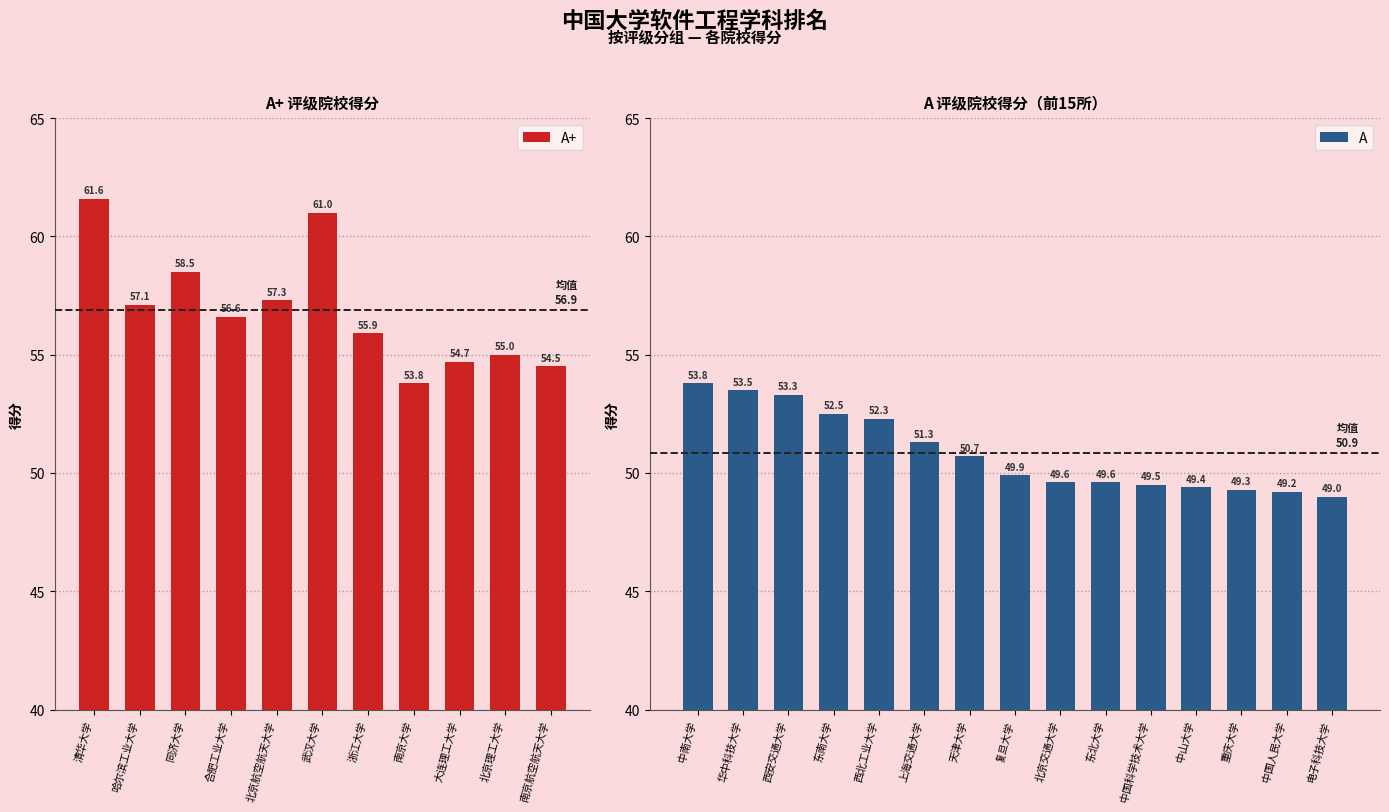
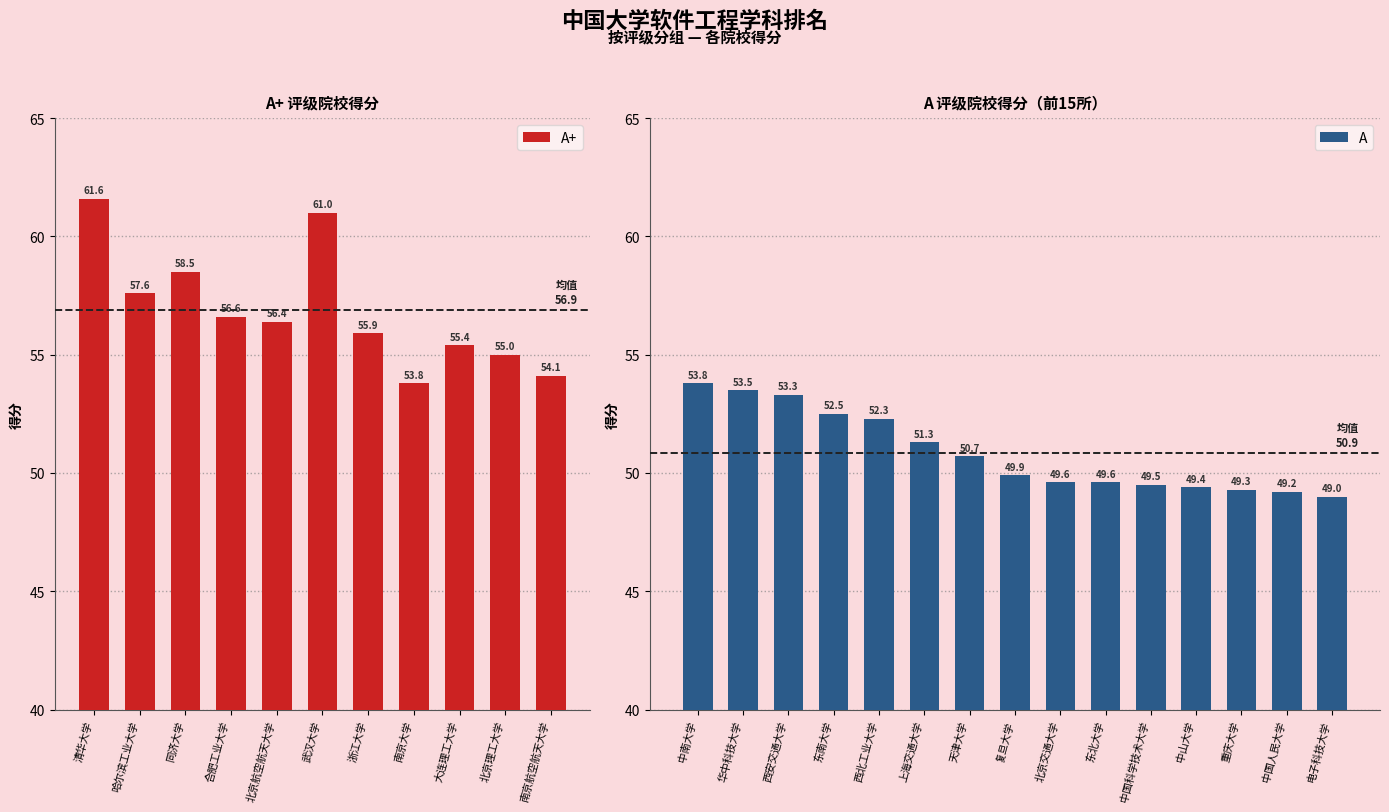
  {
    "A+ 评级院校得分": {
      "清华大学": 61.6,
-     "哈尔滨工业大学": 57.1,
+     "哈尔滨工业大学": 57.6,
      "同济大学": 58.5,
      "合肥工业大学": 56.6,
-     "北京航空航天大学": 57.3,
+     "北京航空航天大学": 56.4,
      "武汉大学": 61.0,
      "浙江大学": 55.9,
      "南京大学": 53.8,
-     "大连理工大学": 54.7,
+     "大连理工大学": 55.4,
      "北京理工大学": 55.0,
-     "南京航空航天大学": 54.5
+     "南京航空航天大学": 54.1
    },
    "A 评级院校得分（前15所）": {
      "中南大学": 53.8,
      "华中科技大学": 53.5,
      "西安交通大学": 53.3,
      "东南大学": 52.5,
      "西北工业大学": 52.3,
      "上海交通大学": 51.3,
      "天津大学": 50.7,
      "复旦大学": 49.9,
      "北京交通大学": 49.6,
      "东北大学": 49.6,
      "中国科学技术大学": 49.5,
      "中山大学": 49.4,
      "重庆大学": 49.3,
      "中国人民大学": 49.2,
      "电子科技大学": 49.0
    }
  }
